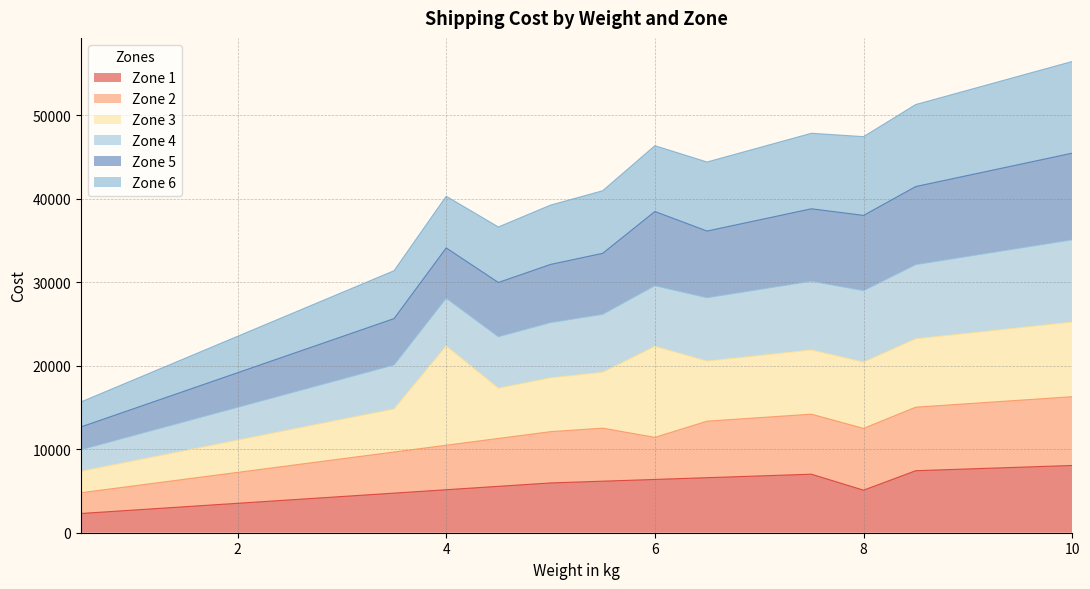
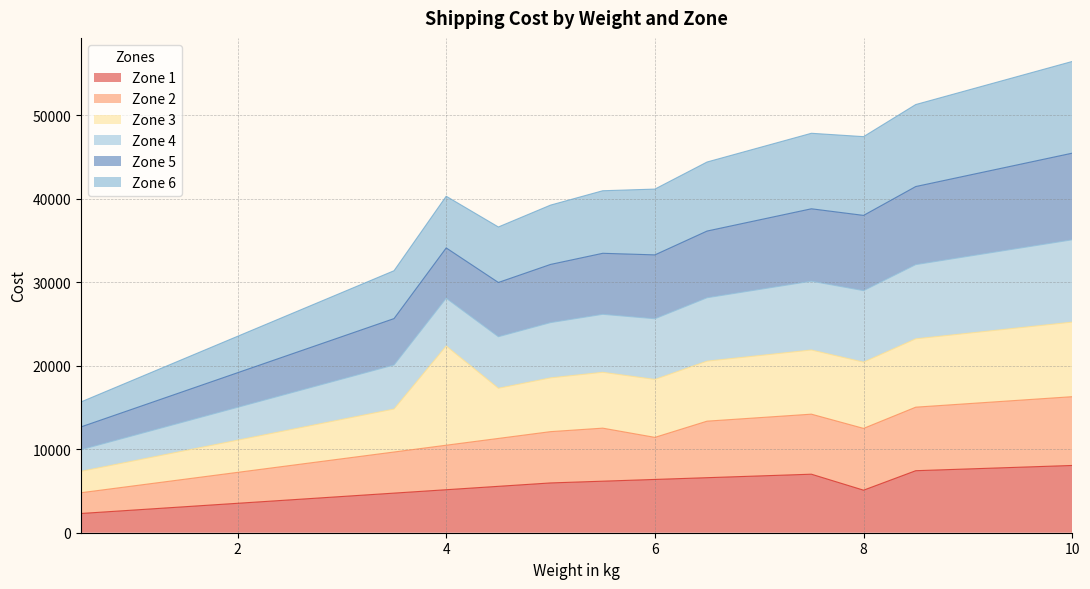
  {
    "Zone 1": {
      "2": 4000,
      "4": 5000,
      "6": 6000,
      "8": 5000,
      "10": 8000
    },
    "Zone 2": {
      "2": 4000,
      "4": 5000,
      "6": 5000,
      "8": 7000,
      "10": 8000
    },
    "Zone 3": {
      "2": 4000,
      "4": 12000,
-     "6": 11000,
+     "6": 7000,
      "8": 8000,
      "10": 9000
    },
    "Zone 5": {
      "2": 4000,
      "4": 6000,
-     "6": 9000,
+     "6": 8000,
      "8": 9000,
      "10": 10000
    }
  }
